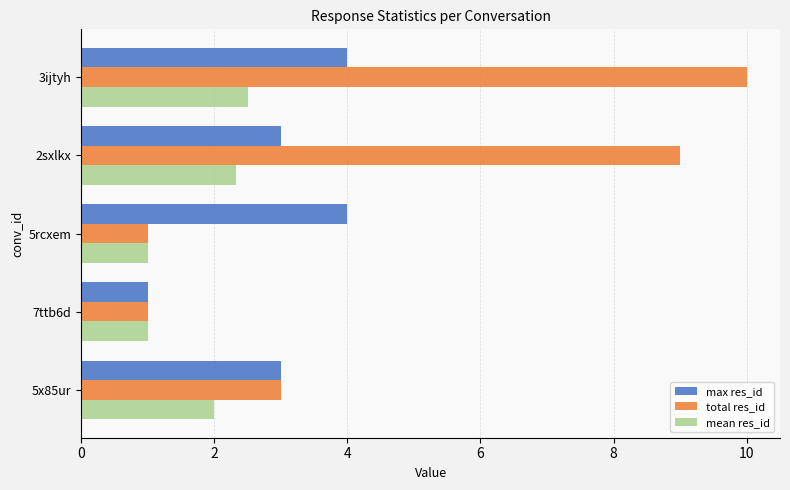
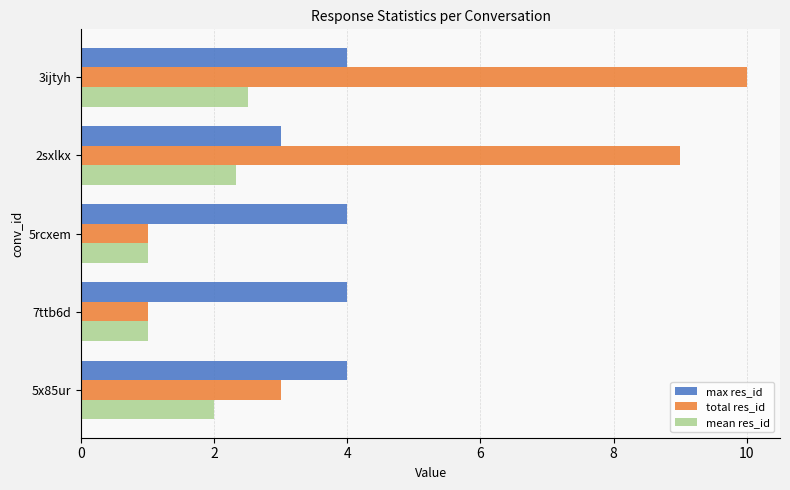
  {
    "max res_id": {
      "3ijtyh": 4,
      "2sxlkx": 3,
      "5rcxem": 4,
-     "7ttb6d": 1,
-     "5x85ur": 3
+     "7ttb6d": 4,
+     "5x85ur": 4
    },
    "total res_id": {
      "3ijtyh": 10,
      "2sxlkx": 9,
      "5rcxem": 1,
      "7ttb6d": 1,
      "5x85ur": 3
    },
    "mean res_id": {
      "3ijtyh": 2.5,
      "2sxlkx": 2.3,
      "5rcxem": 1,
      "7ttb6d": 1,
      "5x85ur": 2
    }
  }
